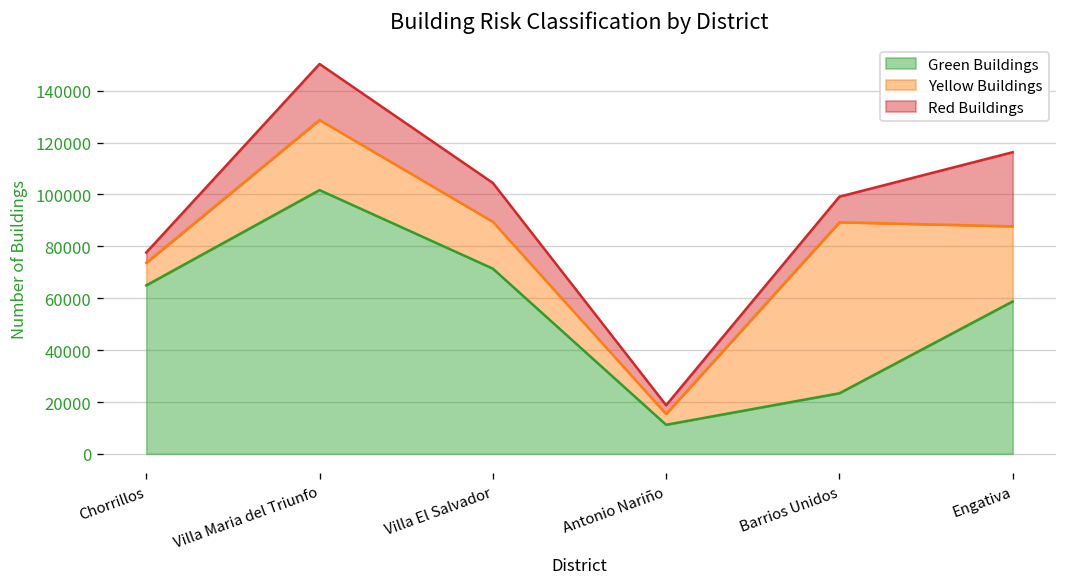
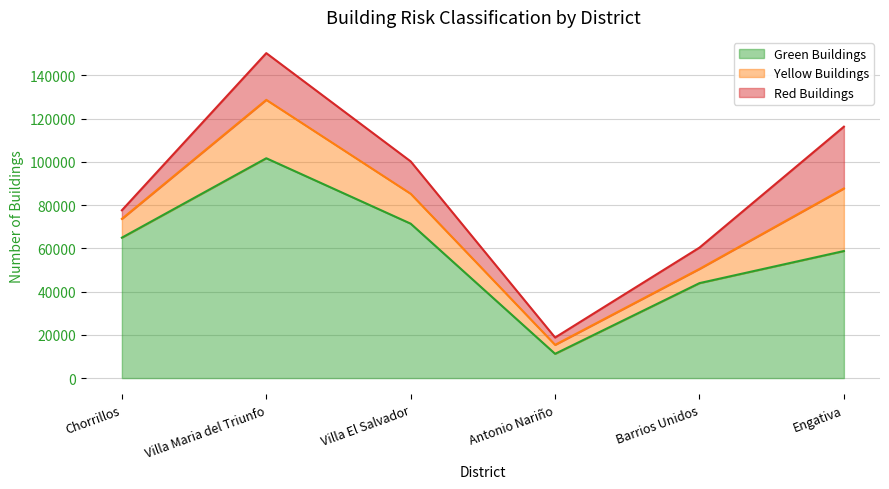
  {
    "Green Buildings": {
      "Chorrillos": 65000,
      "Villa Maria del Triunfo": 102000,
      "Villa El Salvador": 71000,
      "Antonio Nariño": 11000,
-     "Barrios Unidos": 23000,
+     "Barrios Unidos": 44000,
      "Engativa": 59000
    },
    "Yellow Buildings": {
      "Chorrillos": 9000,
      "Villa Maria del Triunfo": 27000,
-     "Villa El Salvador": 18000,
+     "Villa El Salvador": 14000,
      "Antonio Nariño": 4000,
-     "Barrios Unidos": 66000,
+     "Barrios Unidos": 7000,
      "Engativa": 29000
    },
    "Red Buildings": {
      "Chorrillos": 4000,
      "Villa Maria del Triunfo": 22000,
      "Villa El Salvador": 15000,
      "Antonio Nariño": 3000,
      "Barrios Unidos": 10000,
      "Engativa": 29000
    }
  }
